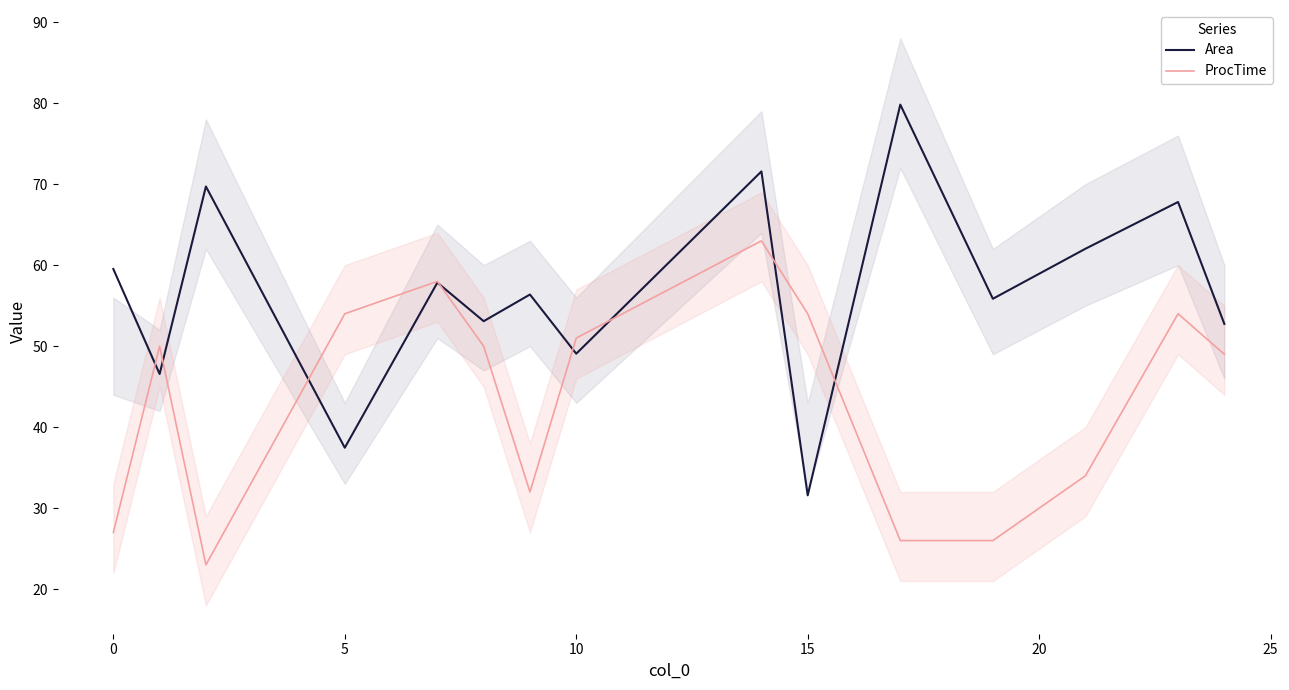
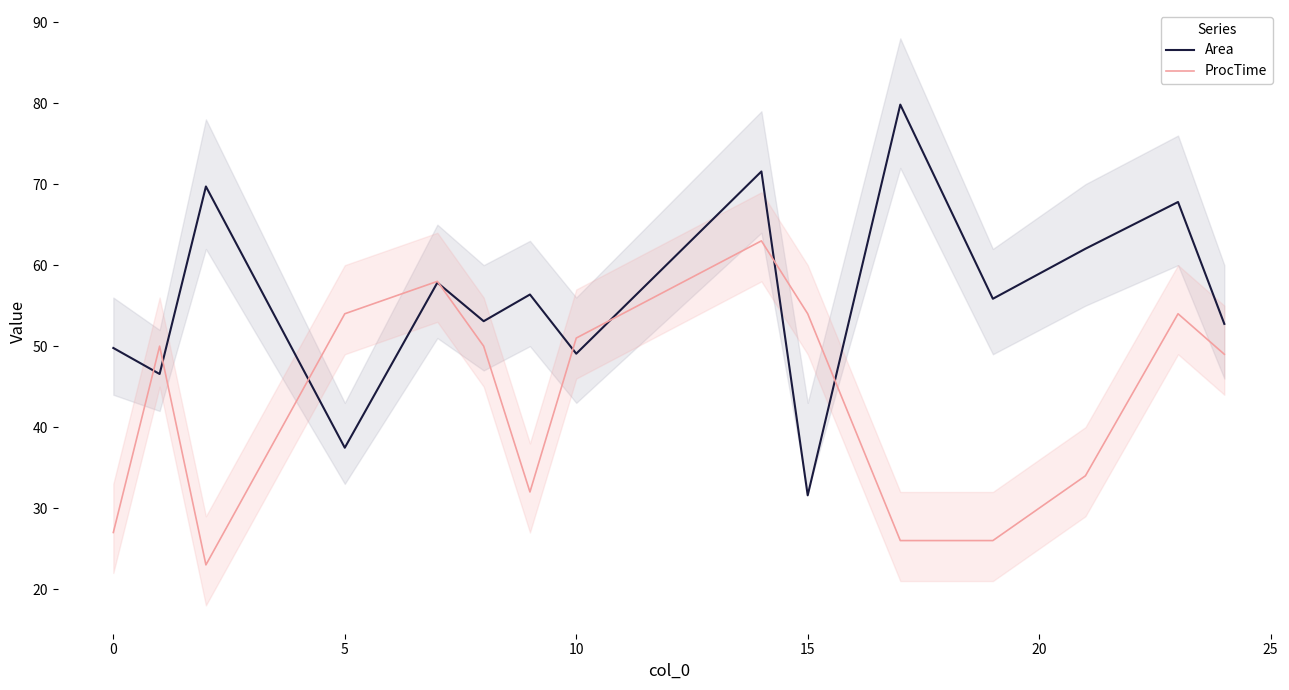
  {
    "Area": {
-     "0": 60,
+     "0": 50,
      "5": 37,
      "10": 49,
      "15": 32
    }
  }
